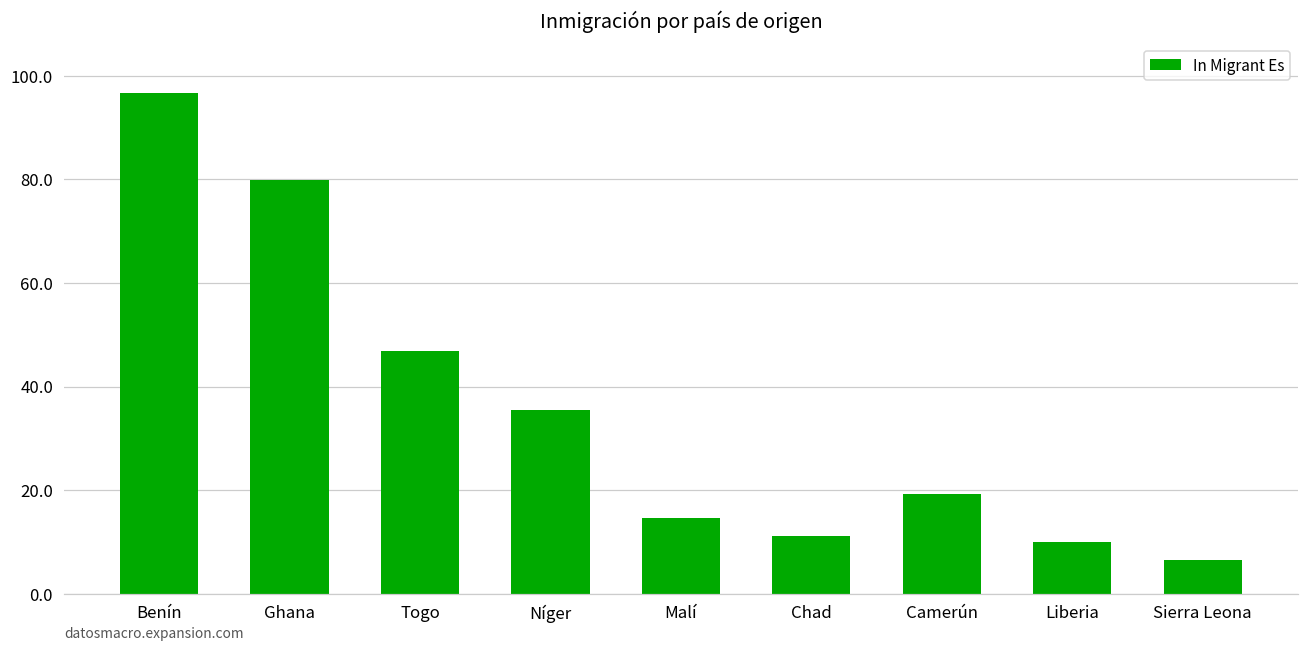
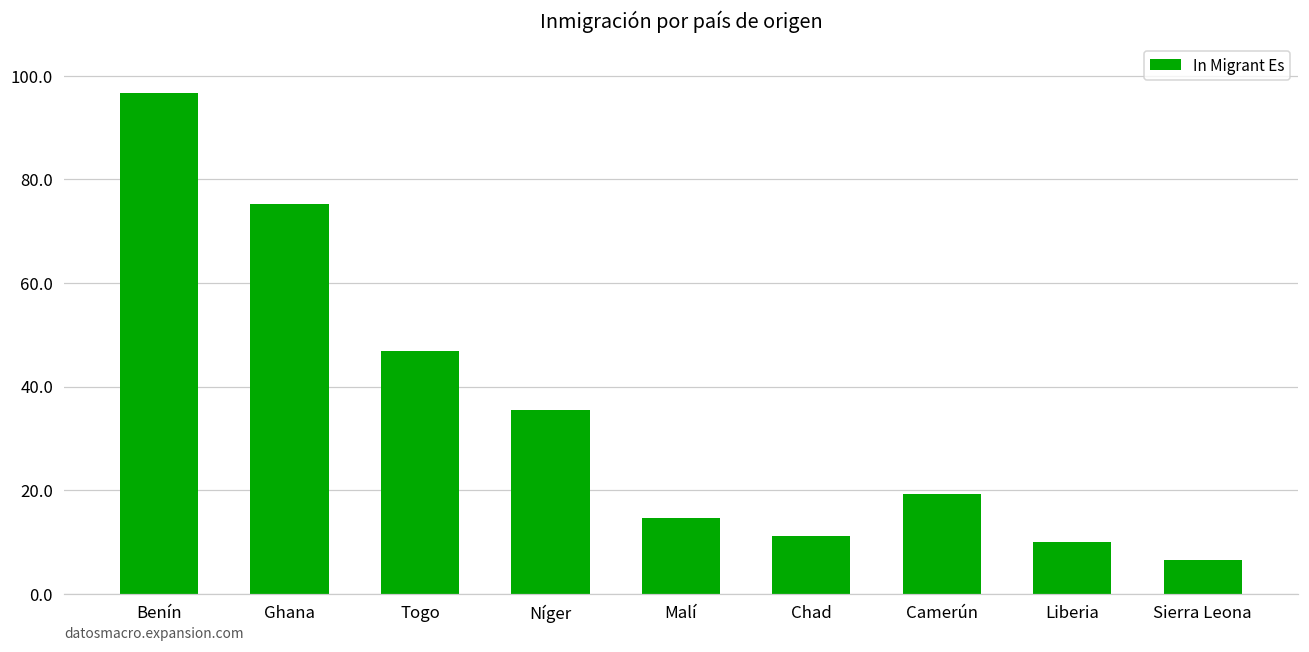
  {
    "Benín": 97,
-   "Ghana": 80,
+   "Ghana": 75,
    "Togo": 47,
    "Níger": 35,
    "Malí": 15,
    "Chad": 11,
    "Camerún": 19,
    "Liberia": 10,
    "Sierra Leona": 6
  }
